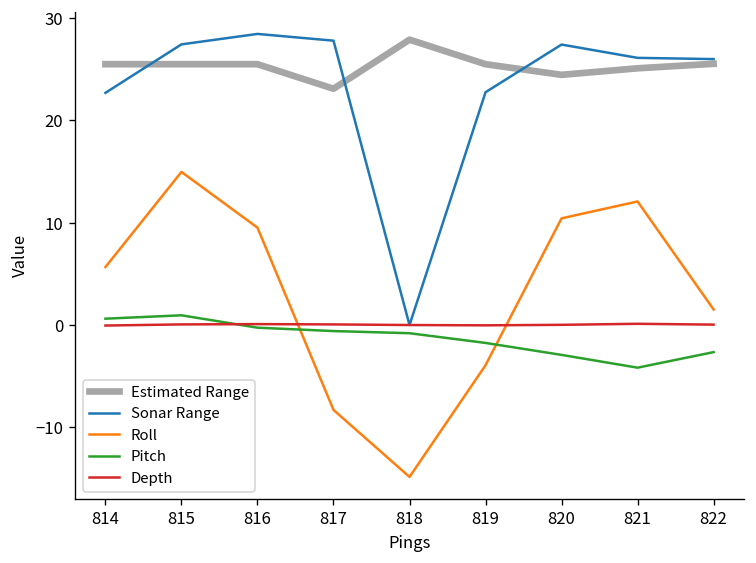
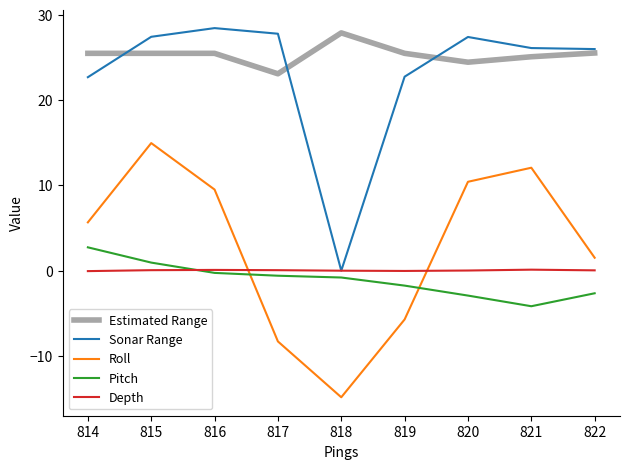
  {
    "Estimated Range": {
      "814": 26,
      "815": 26,
      "816": 26,
      "817": 23,
      "818": 28,
      "819": 26,
      "820": 24,
      "821": 25,
      "822": 26
    },
    "Sonar Range": {
      "814": 23,
      "815": 27,
      "816": 28,
      "817": 28,
      "819": 23,
      "820": 27,
      "821": 26,
      "822": 26
    },
    "Roll": {
      "814": 6,
      "815": 15,
      "816": 10,
      "817": -8,
      "818": -15,
-     "819": -4,
+     "819": -6,
      "820": 10,
      "821": 12,
      "822": 2
    },
    "Pitch": {
-     "814": 1,
+     "814": 3,
      "815": 1,
      "816": 0,
      "817": -1,
      "818": -1,
      "819": -2,
      "820": -3,
      "821": -4,
      "822": -3
    },
    "Depth": {
      "814": 0,
      "815": 0,
      "816": 0,
      "817": 0,
      "819": 0,
      "820": 0,
      "821": 0,
      "822": 0
    }
  }
